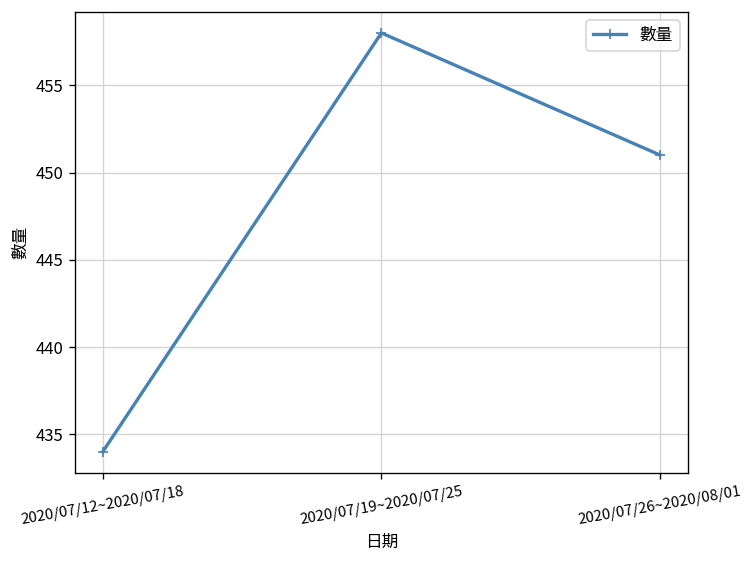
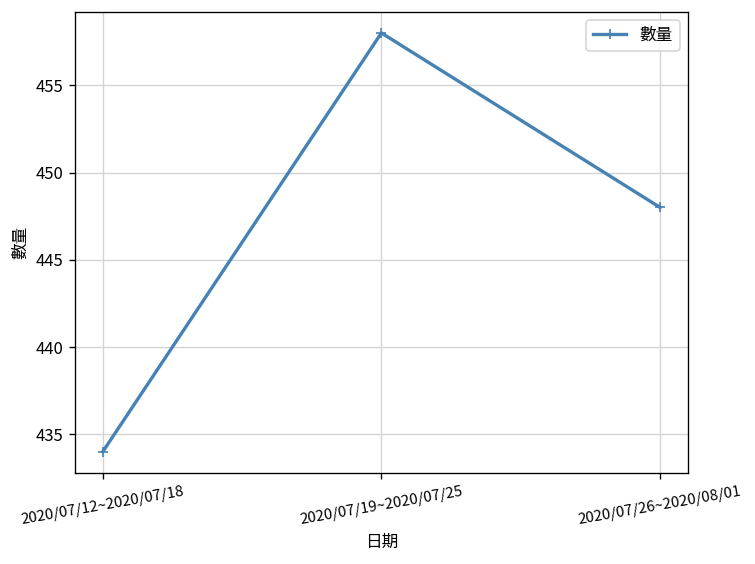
  {
    "2020/07/12~2020/07/18": 434,
    "2020/07/19~2020/07/25": 458,
-   "2020/07/26~2020/08/01": 451
+   "2020/07/26~2020/08/01": 448
  }
